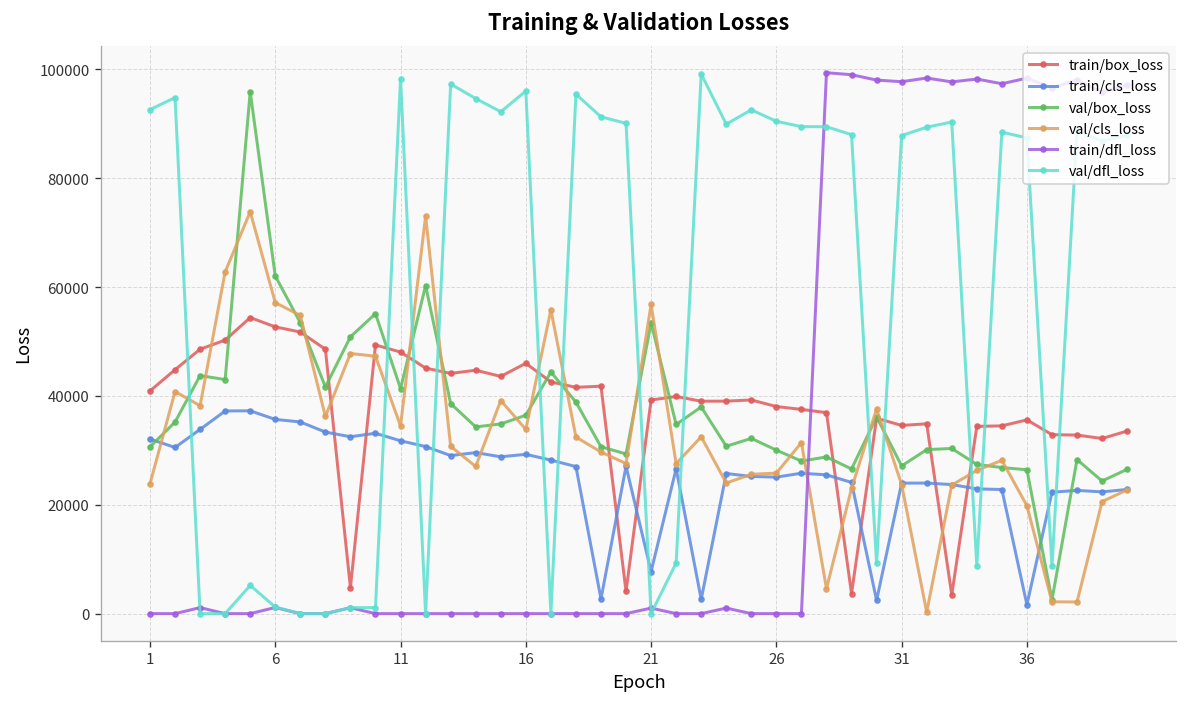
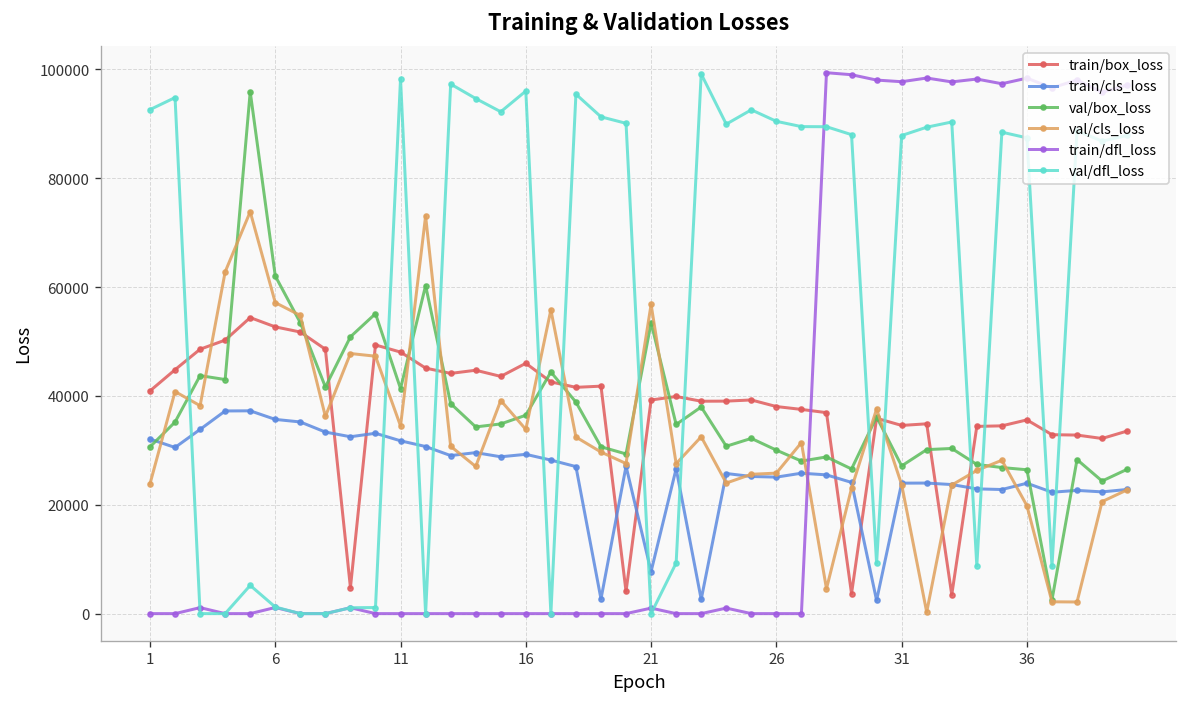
  {
    "train/box_loss": {
      "1": 41000,
      "6": 53000,
      "11": 48000,
      "16": 46000,
      "21": 39000,
      "26": 38000,
      "31": 35000,
      "36": 36000
    },
    "train/cls_loss": {
      "1": 32000,
      "6": 36000,
      "11": 32000,
      "16": 29000,
      "21": 8000,
      "26": 25000,
-     "36": 2000
+     "36": 24000
    },
    "val/box_loss": {
      "1": 31000,
      "6": 62000,
      "11": 41000,
      "16": 36000,
      "21": 53000,
      "26": 30000,
      "31": 27000,
      "36": 26000
    },
    "val/cls_loss": {
      "1": 24000,
      "6": 57000,
      "11": 34000,
      "16": 34000,
      "21": 57000,
      "26": 26000,
      "36": 20000
    },
    "train/dfl_loss": {
      "1": 0,
      "11": 0,
      "16": 0,
      "21": 1000,
      "26": 0,
      "31": 98000
    },
    "val/dfl_loss": {
      "1": 93000,
      "11": 98000,
      "16": 96000,
      "21": 0,
      "26": 90000,
      "31": 88000
    }
  }
